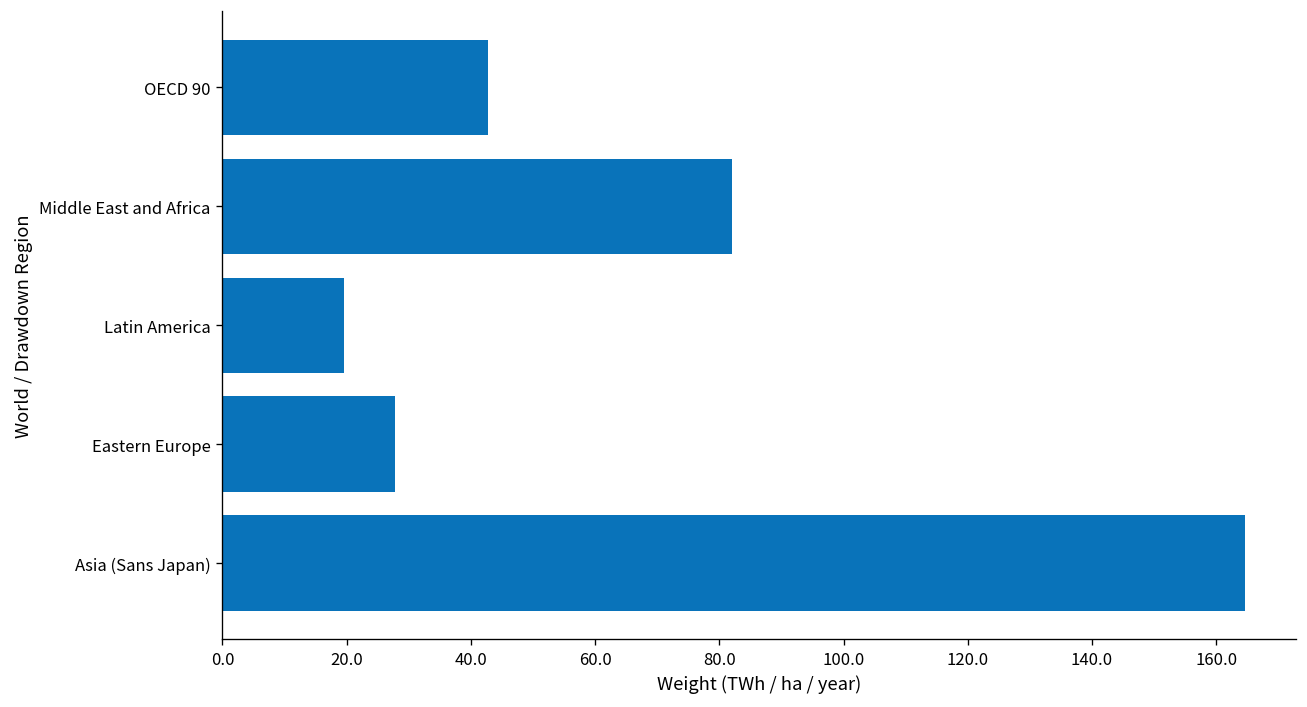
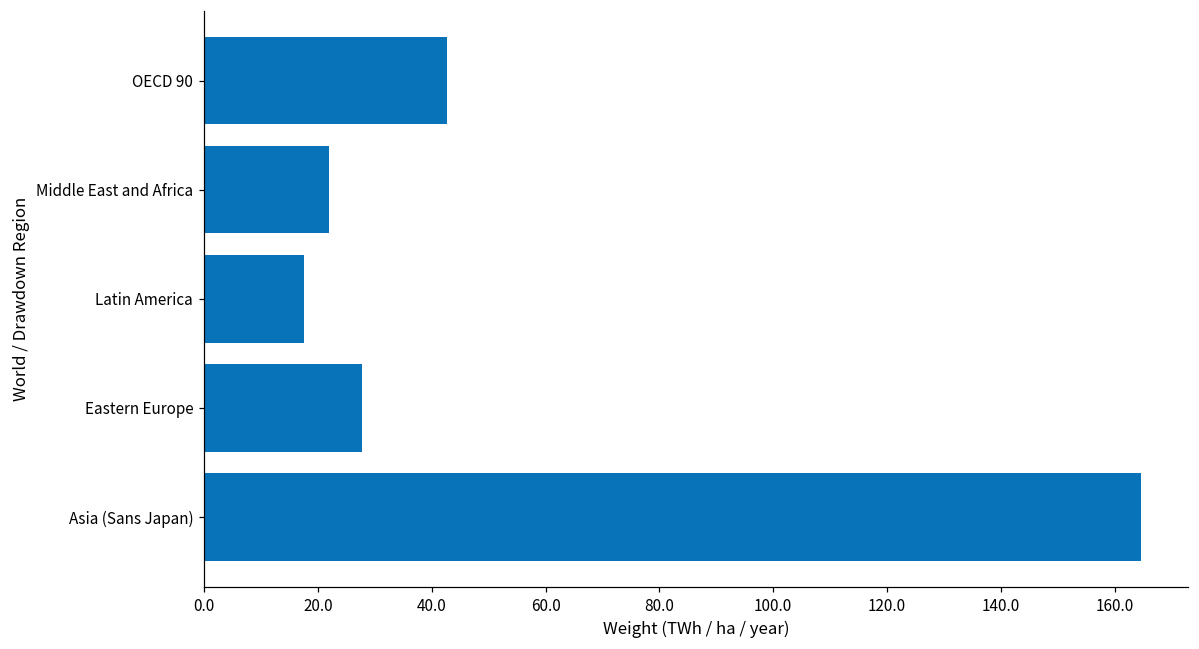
  {
    "OECD 90": 43,
-   "Middle East and Africa": 82,
-   "Latin America": 20,
+   "Middle East and Africa": 22,
+   "Latin America": 18,
    "Eastern Europe": 28,
    "Asia (Sans Japan)": 165
  }
